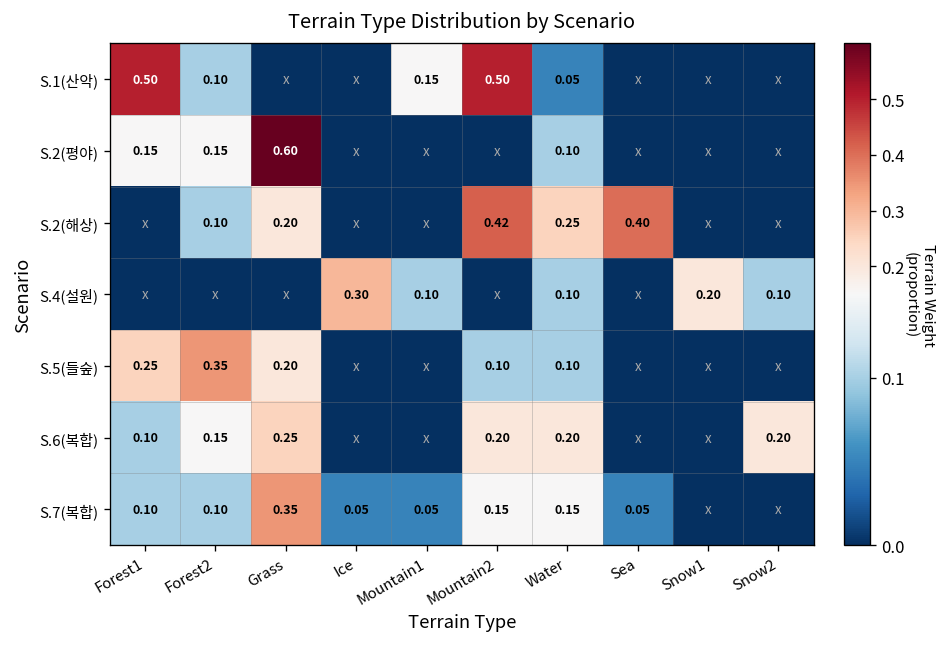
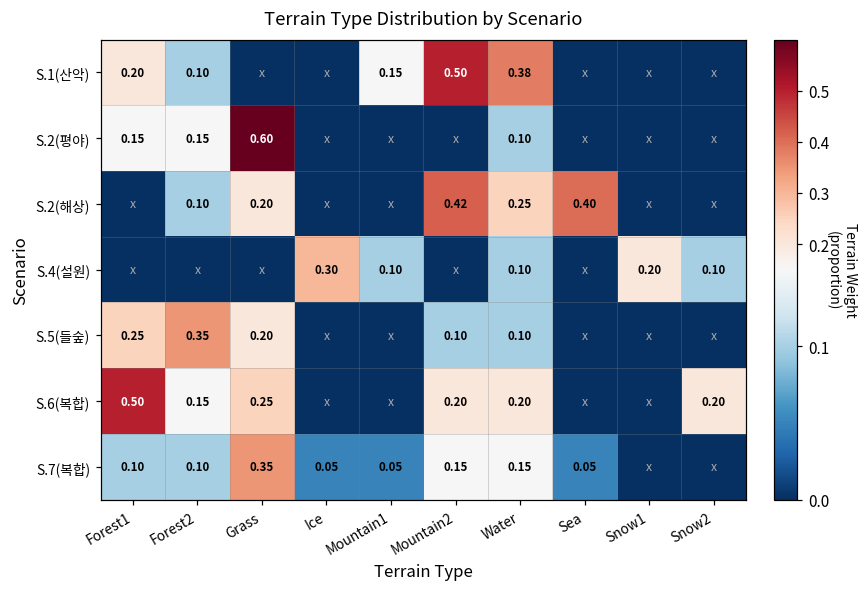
  {
    "S.1(산악)": {
-     "Forest1": 0.50,
+     "Forest1": 0.20,
      "Forest2": 0.10,
      "Mountain1": 0.15,
      "Mountain2": 0.50,
-     "Water": 0.05
+     "Water": 0.38
    },
    "S.2(평야)": {
      "Forest1": 0.15,
      "Forest2": 0.15,
      "Grass": 0.60,
      "Water": 0.10
    },
    "S.2(해상)": {
      "Forest2": 0.10,
      "Grass": 0.20,
      "Mountain2": 0.42,
      "Water": 0.25,
      "Sea": 0.40
    },
    "S.4(설원)": {
      "Ice": 0.30,
      "Mountain1": 0.10,
      "Water": 0.10,
      "Snow1": 0.20,
      "Snow2": 0.10
    },
    "S.5(들숲)": {
      "Forest1": 0.25,
      "Forest2": 0.35,
      "Grass": 0.20,
      "Mountain2": 0.10,
      "Water": 0.10
    },
    "S.6(복합)": {
-     "Forest1": 0.10,
+     "Forest1": 0.50,
      "Forest2": 0.15,
      "Grass": 0.25,
      "Mountain2": 0.20,
      "Water": 0.20,
      "Snow2": 0.20
    },
    "S.7(복합)": {
      "Forest1": 0.10,
      "Forest2": 0.10,
      "Grass": 0.35,
      "Ice": 0.05,
      "Mountain1": 0.05,
      "Mountain2": 0.15,
      "Water": 0.15,
      "Sea": 0.05
    }
  }
